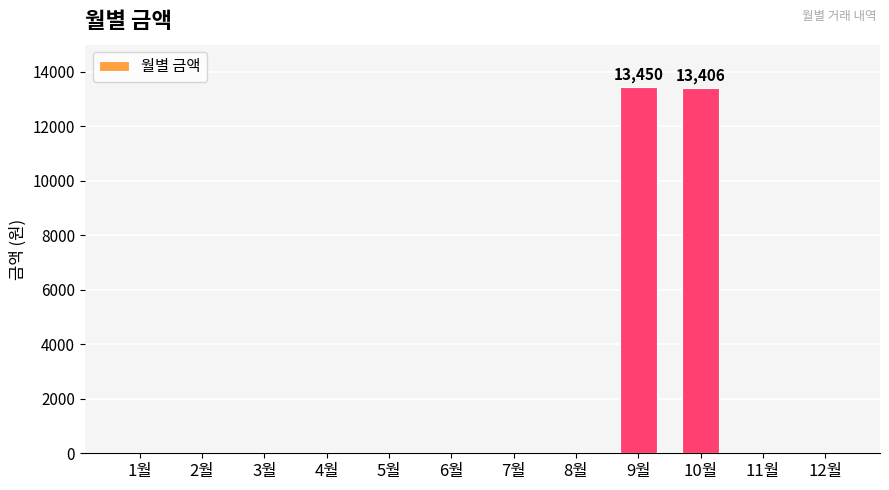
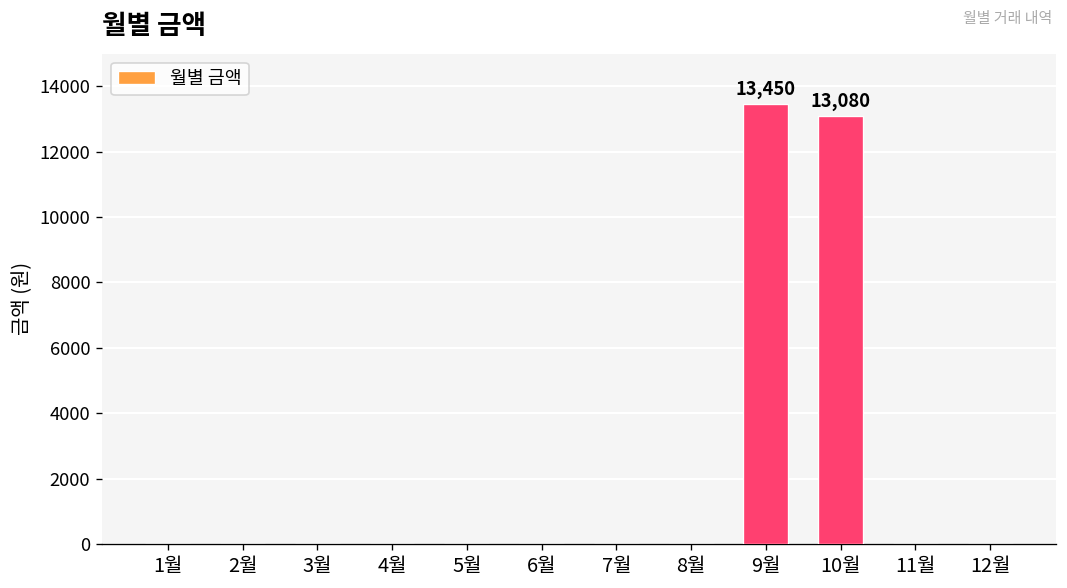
  {
    "9월": "13,450",
-   "10월": "13,406"
+   "10월": "13,080"
  }
